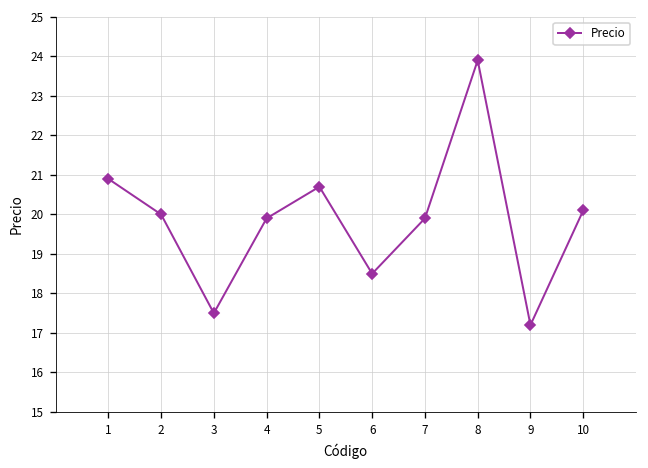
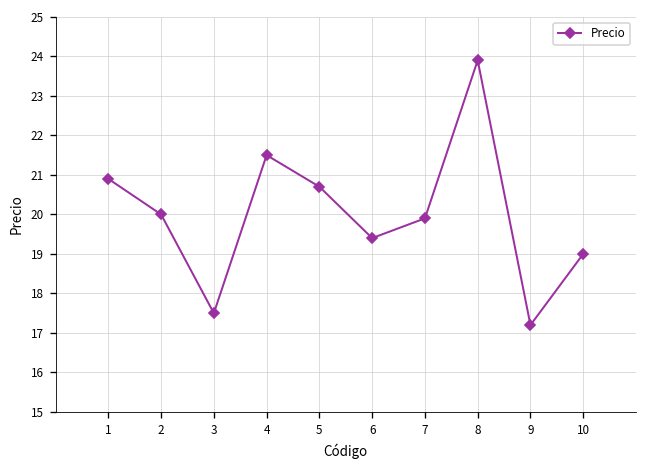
  {
    "1": 20.9,
    "2": 20.0,
    "3": 17.5,
-   "4": 19.9,
+   "4": 21.5,
    "5": 20.7,
-   "6": 18.5,
+   "6": 19.4,
    "7": 19.9,
    "8": 23.9,
    "9": 17.2,
-   "10": 20.1
+   "10": 19.0
  }
